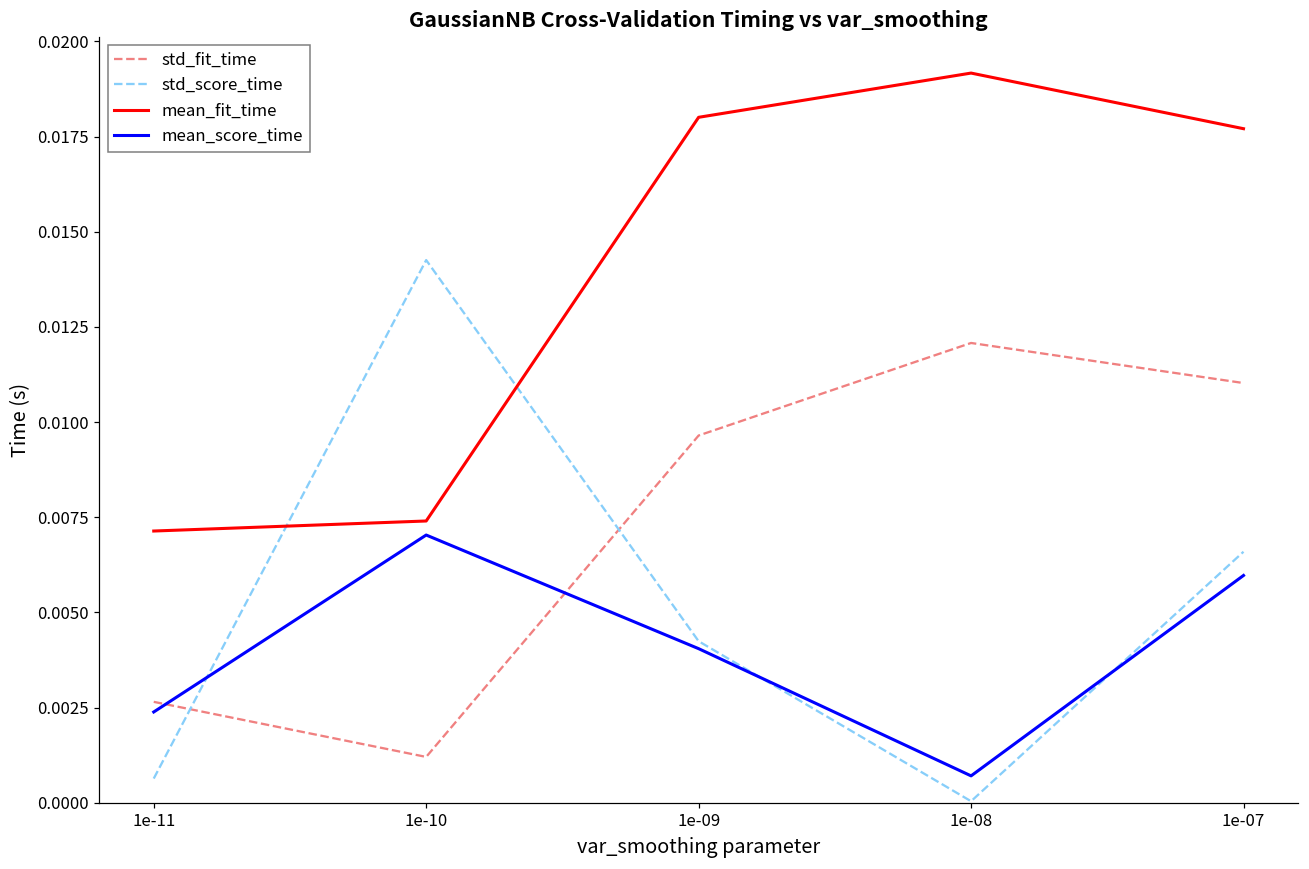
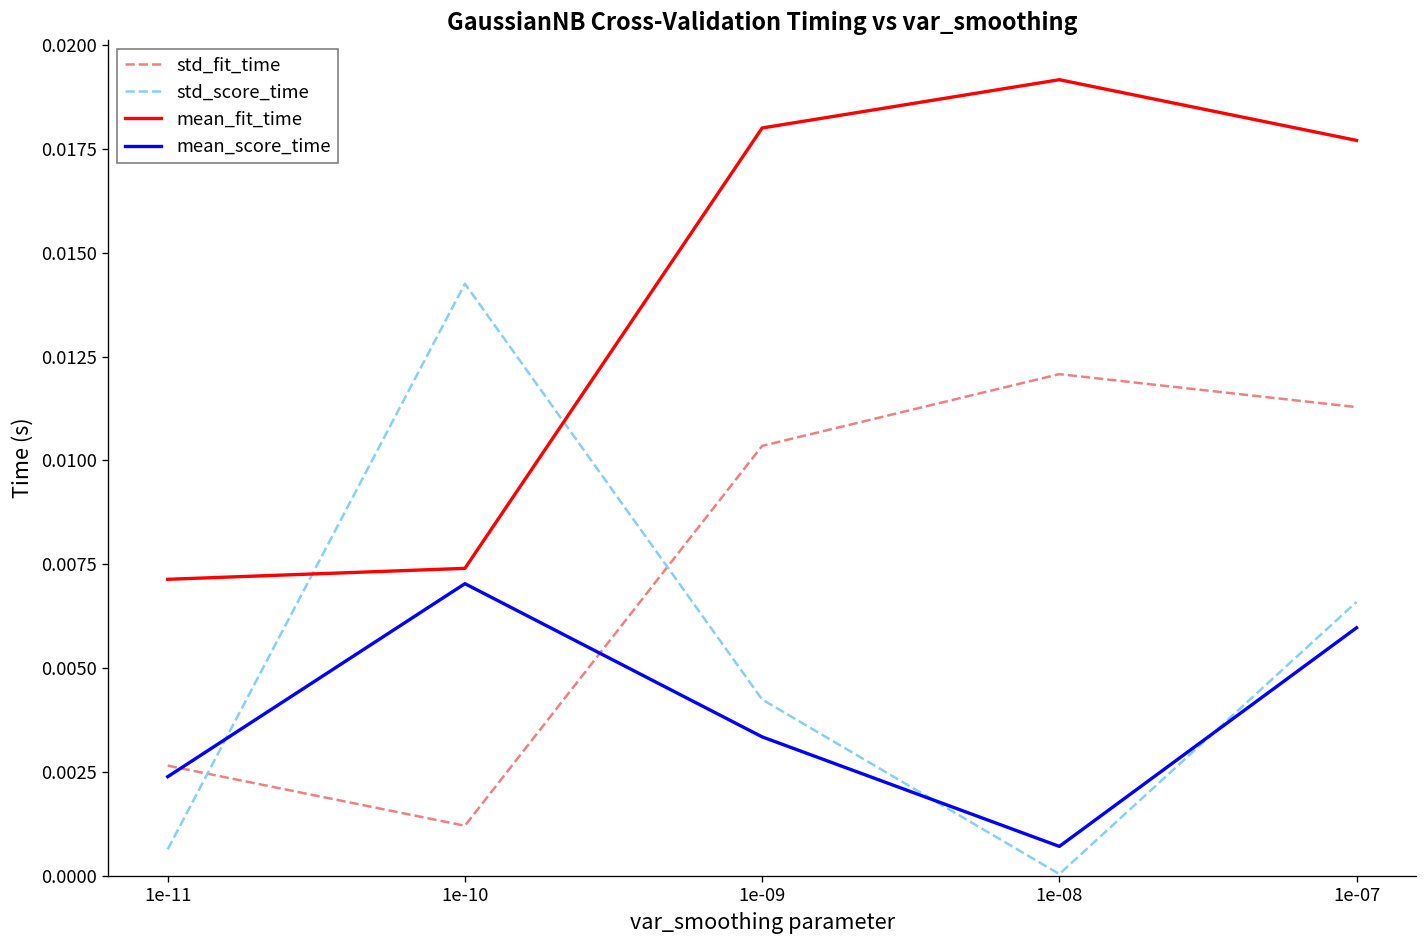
  {
    "std_fit_time": {
      "1e-11": 0.0026,
      "1e-10": 0.0012,
-     "1e-09": 0.0096,
+     "1e-09": 0.0103,
      "1e-08": 0.0121,
-     "1e-07": 0.0110
+     "1e-07": 0.0113
    },
    "std_score_time": {
      "1e-11": 0.0006,
      "1e-10": 0.0143,
      "1e-09": 0.0042,
      "1e-08": 0.0000,
      "1e-07": 0.0066
    },
    "mean_fit_time": {
      "1e-11": 0.0071,
      "1e-10": 0.0074,
      "1e-09": 0.0180,
      "1e-08": 0.0192,
      "1e-07": 0.0177
    },
    "mean_score_time": {
      "1e-11": 0.0024,
      "1e-10": 0.0070,
-     "1e-09": 0.0040,
+     "1e-09": 0.0033,
      "1e-08": 0.0007,
      "1e-07": 0.0060
    }
  }
